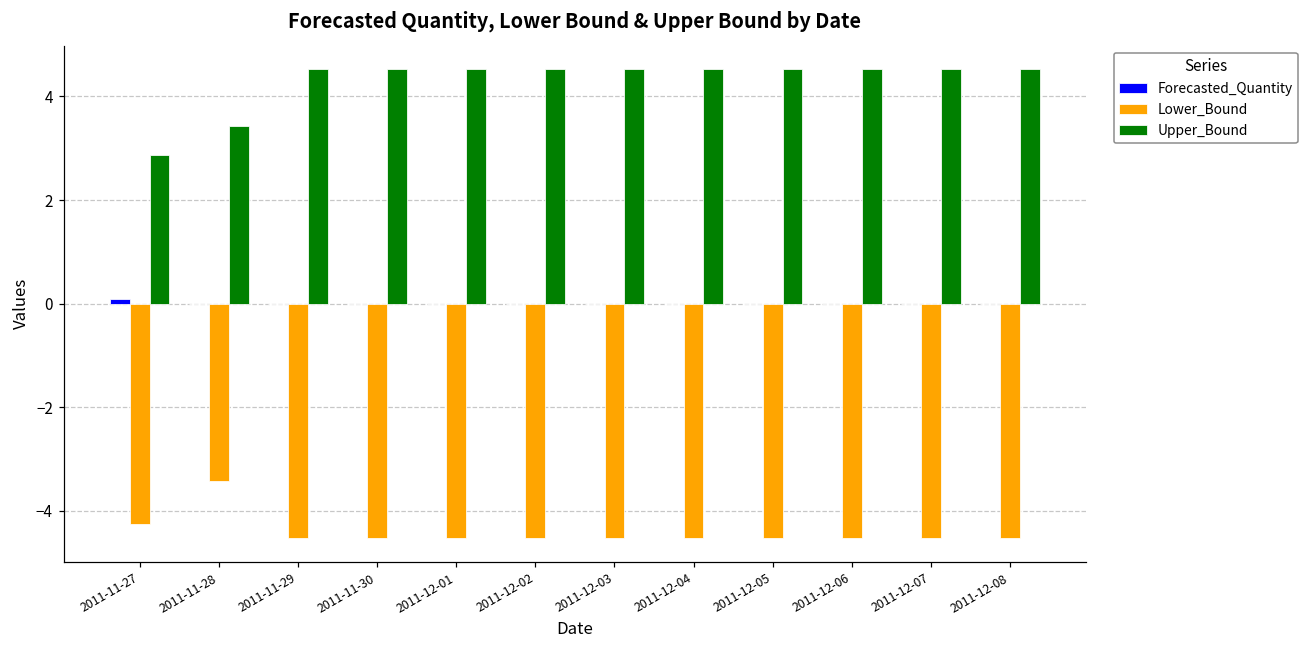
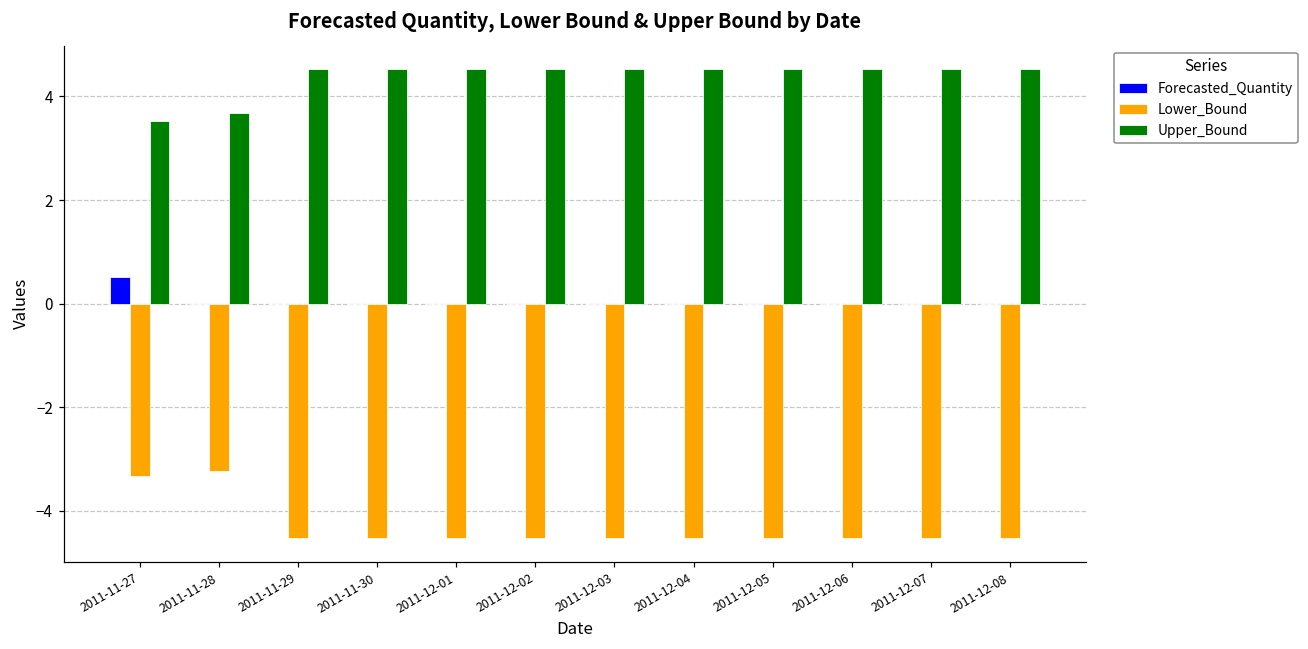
  {
    "Forecasted_Quantity": {
-     "2011-11-27": 0.1,
+     "2011-11-27": 0.5,
      "2011-11-29": 0.0,
      "2011-11-30": 0.0,
      "2011-12-01": 0.0,
      "2011-12-02": 0.0,
      "2011-12-03": 0.0,
      "2011-12-04": 0.0,
      "2011-12-05": 0.0,
      "2011-12-06": 0.0,
      "2011-12-07": 0.0,
      "2011-12-08": 0.0
    },
    "Lower_Bound": {
-     "2011-11-27": -4.2,
-     "2011-11-28": -3.4,
+     "2011-11-27": -3.3,
+     "2011-11-28": -3.2,
      "2011-11-29": -4.5,
      "2011-11-30": -4.5,
      "2011-12-01": -4.5,
      "2011-12-02": -4.5,
      "2011-12-03": -4.5,
      "2011-12-04": -4.5,
      "2011-12-05": -4.5,
      "2011-12-06": -4.5,
      "2011-12-07": -4.5,
      "2011-12-08": -4.5
    },
    "Upper_Bound": {
-     "2011-11-27": 2.9,
-     "2011-11-28": 3.4,
+     "2011-11-27": 3.5,
+     "2011-11-28": 3.7,
      "2011-11-29": 4.5,
      "2011-11-30": 4.5,
      "2011-12-01": 4.5,
      "2011-12-02": 4.5,
      "2011-12-03": 4.5,
      "2011-12-04": 4.5,
      "2011-12-05": 4.5,
      "2011-12-06": 4.5,
      "2011-12-07": 4.5,
      "2011-12-08": 4.5
    }
  }
